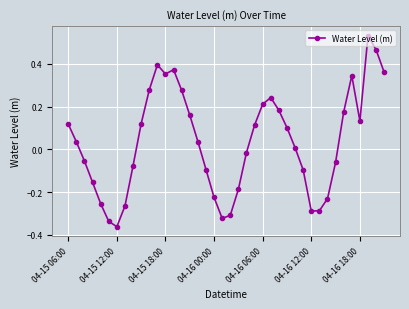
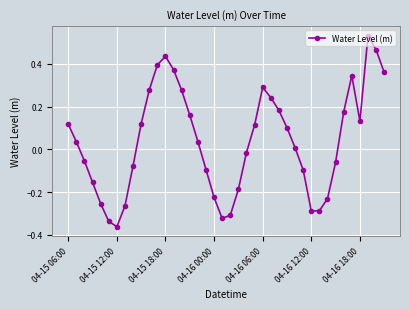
  {
    "04-15 06:00": 0.12,
    "04-15 12:00": -0.36,
-   "04-15 18:00": 0.35,
+   "04-15 18:00": 0.44,
    "04-16 00:00": -0.22,
-   "04-16 06:00": 0.21,
+   "04-16 06:00": 0.29,
    "04-16 12:00": -0.29,
    "04-16 18:00": 0.13
  }
